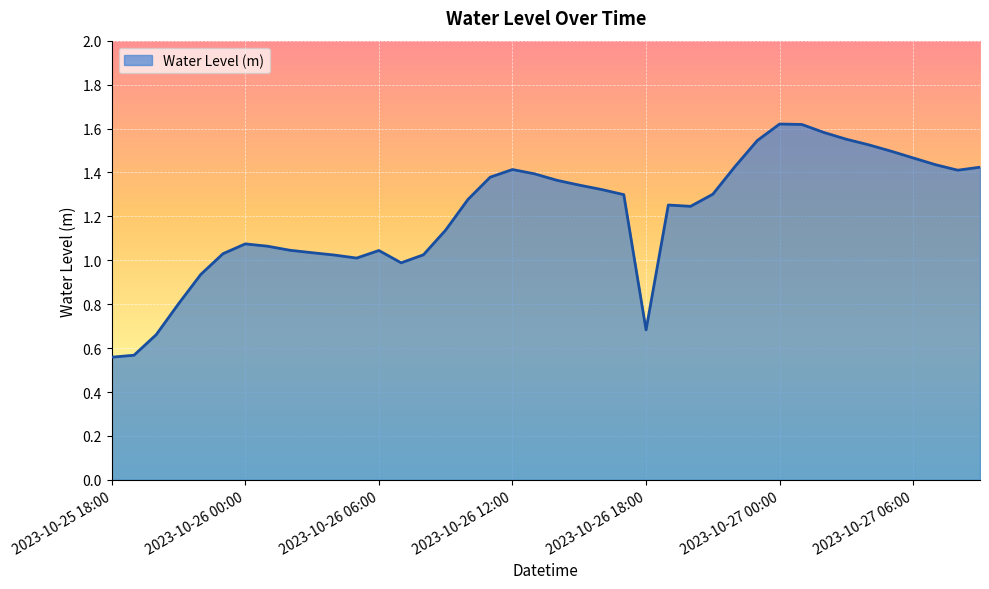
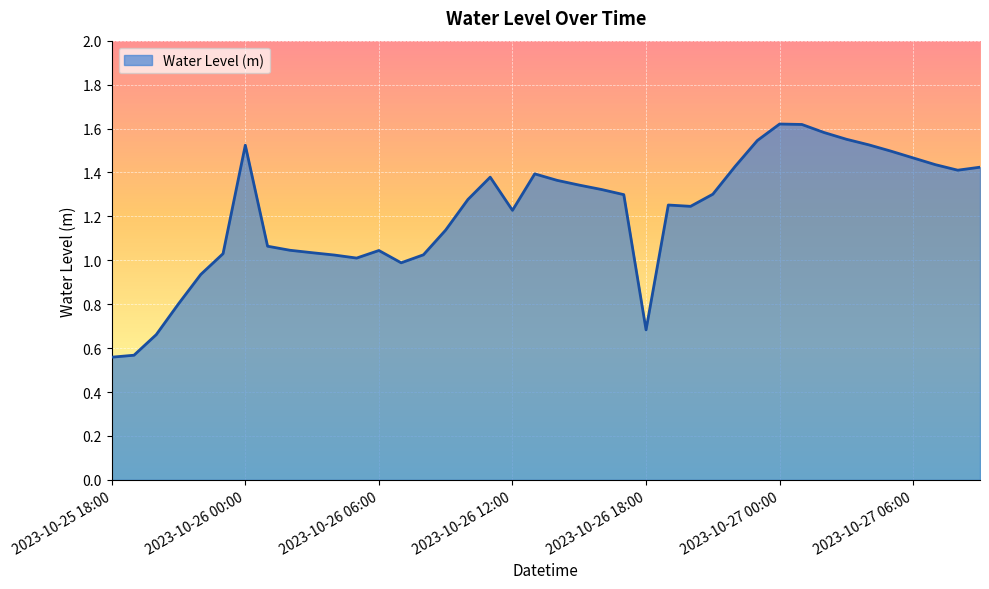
  {
    "2023-10-25 18:00": 0.56,
-   "2023-10-26 00:00": 1.07,
+   "2023-10-26 00:00": 1.52,
    "2023-10-26 06:00": 1.04,
-   "2023-10-26 12:00": 1.41,
+   "2023-10-26 12:00": 1.23,
    "2023-10-26 18:00": 0.68,
    "2023-10-27 00:00": 1.62,
    "2023-10-27 06:00": 1.47
  }
